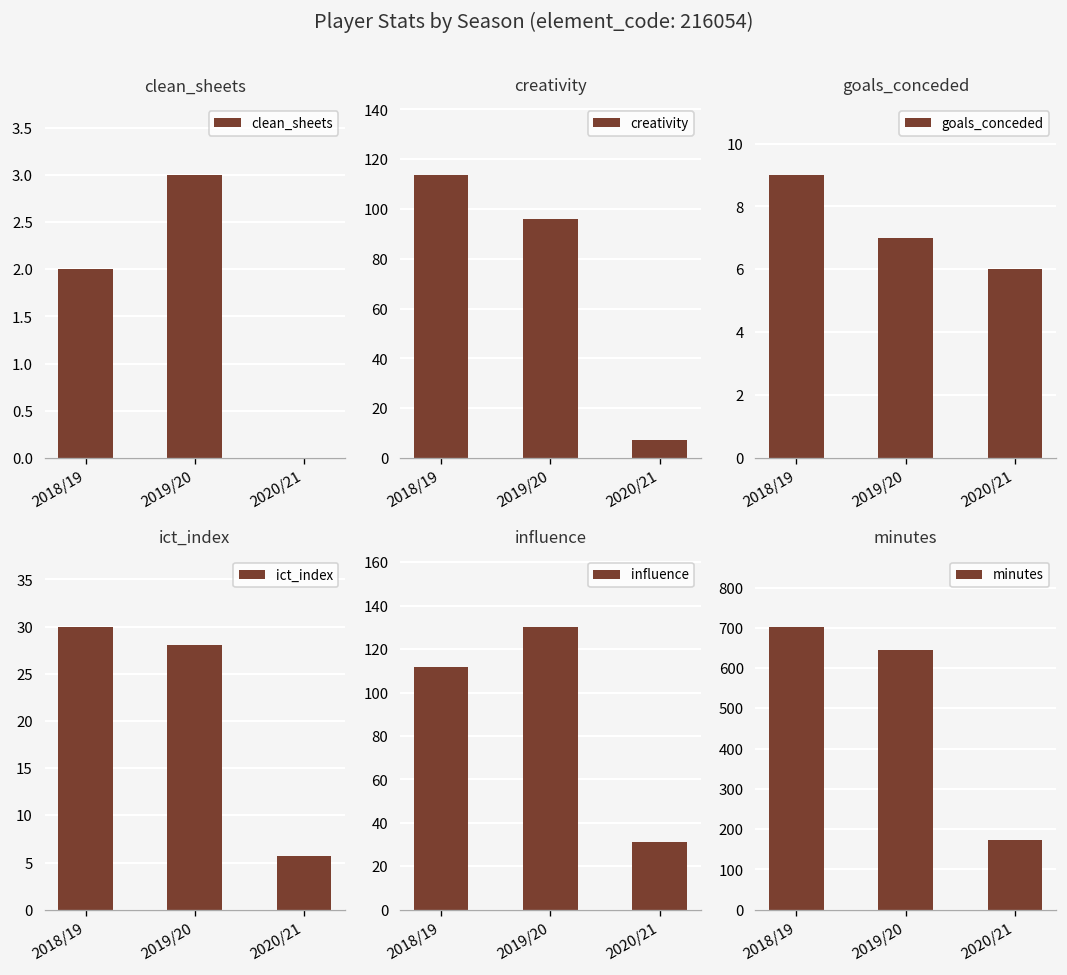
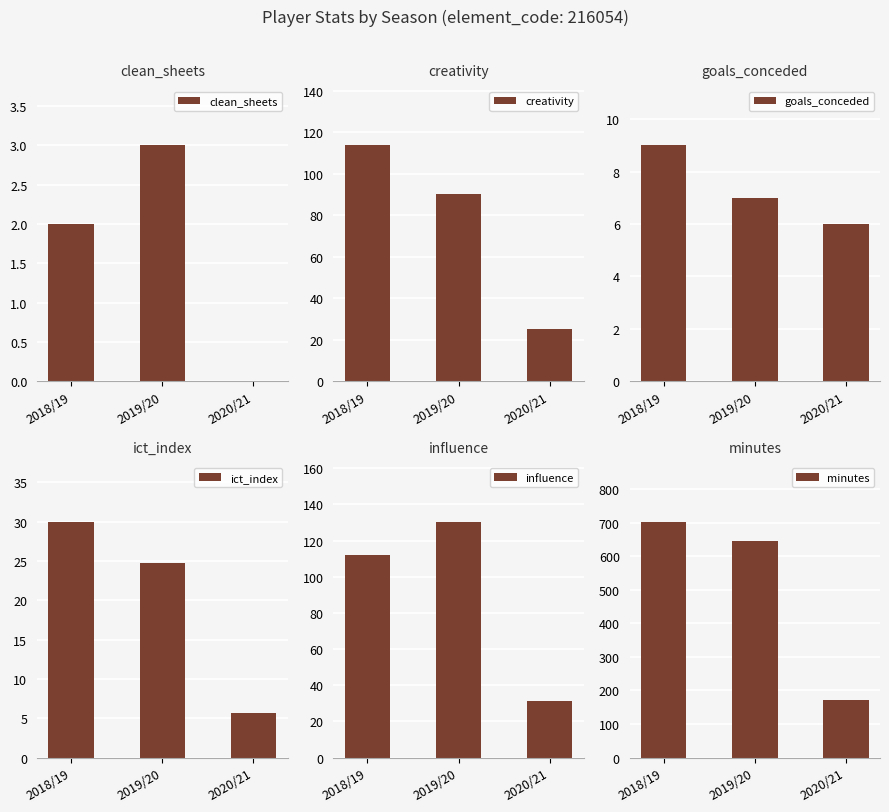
  {
    "clean_sheets": {
      "2018/19": 2.0,
      "2019/20": 3.0,
      "2020/21": 0.0
    },
    "creativity": {
      "2018/19": 114,
-     "2019/20": 96,
-     "2020/21": 7
+     "2019/20": 90,
+     "2020/21": 25
    },
    "goals_conceded": {
      "2018/19": 9.0,
      "2019/20": 7.0,
      "2020/21": 6.0
    },
    "ict_index": {
      "2018/19": 30,
-     "2019/20": 28,
+     "2019/20": 25,
      "2020/21": 6
    },
    "influence": {
      "2018/19": 112,
      "2019/20": 130,
      "2020/21": 31
    },
    "minutes": {
      "2018/19": 700,
      "2019/20": 640,
      "2020/21": 170
    }
  }
